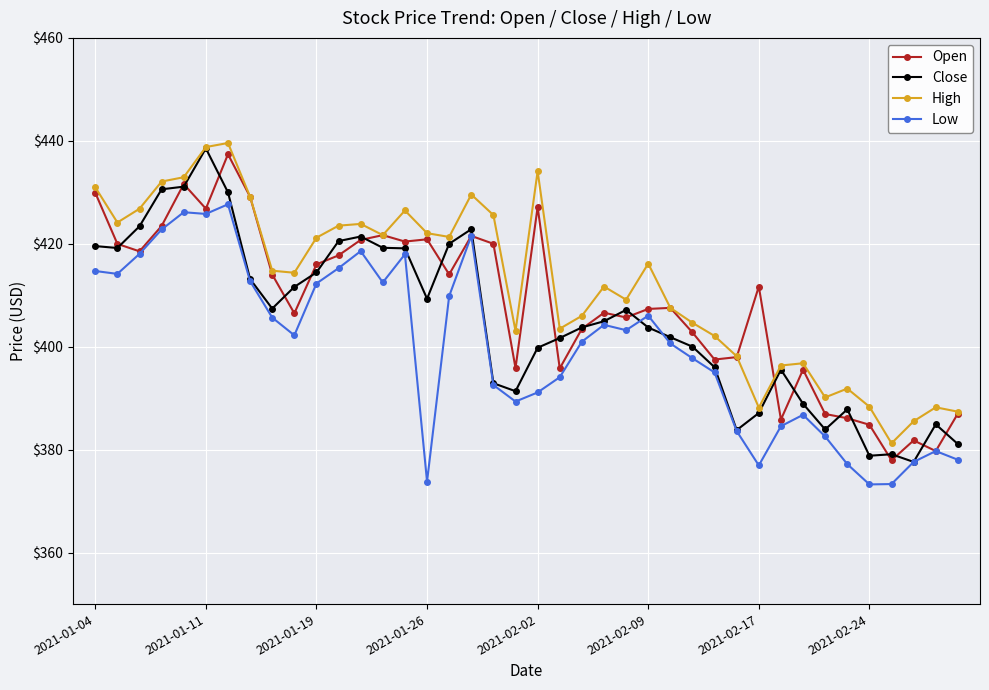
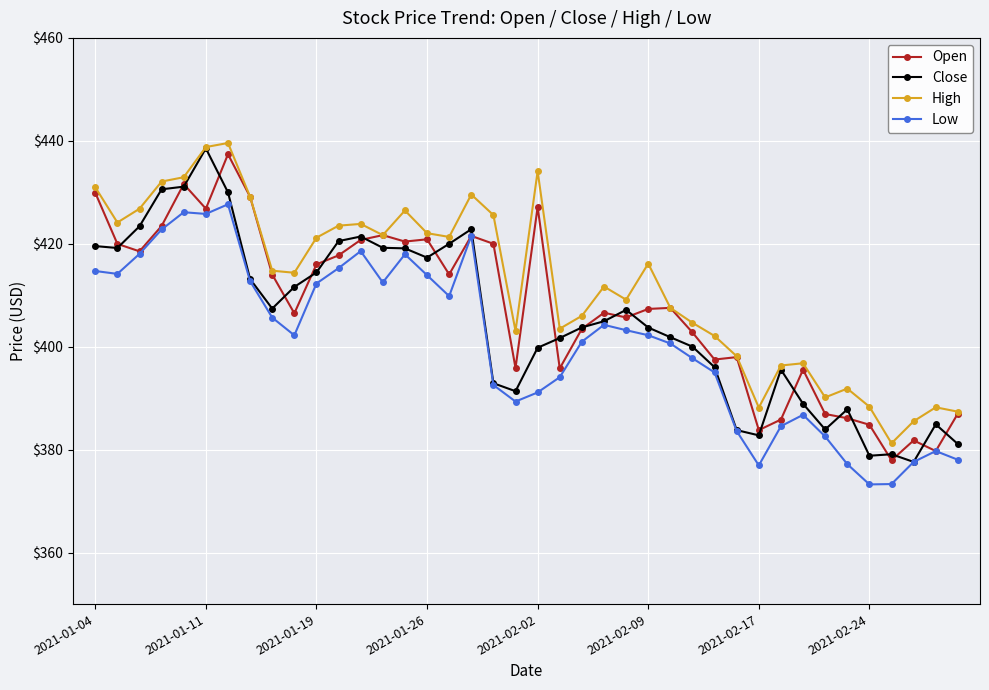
  {
    "Open": {
      "2021-01-04": "$430",
      "2021-01-11": "$427",
      "2021-01-19": "$416",
      "2021-01-26": "$421",
      "2021-02-02": "$427",
      "2021-02-09": "$407",
-     "2021-02-17": "$412",
+     "2021-02-17": "$384",
      "2021-02-24": "$385"
    },
    "Close": {
      "2021-01-04": "$420",
      "2021-01-19": "$414",
-     "2021-01-26": "$409",
+     "2021-01-26": "$417",
      "2021-02-02": "$400",
      "2021-02-09": "$404",
-     "2021-02-17": "$387",
+     "2021-02-17": "$383",
      "2021-02-24": "$379"
    },
    "High": {
      "2021-01-04": "$431",
      "2021-01-19": "$421",
      "2021-01-26": "$422",
      "2021-02-02": "$434",
      "2021-02-09": "$416",
      "2021-02-17": "$388",
      "2021-02-24": "$388"
    },
    "Low": {
      "2021-01-04": "$415",
      "2021-01-11": "$426",
      "2021-01-19": "$412",
-     "2021-01-26": "$374",
+     "2021-01-26": "$414",
      "2021-02-02": "$391",
-     "2021-02-09": "$406",
+     "2021-02-09": "$402",
      "2021-02-17": "$377",
      "2021-02-24": "$373"
    }
  }
